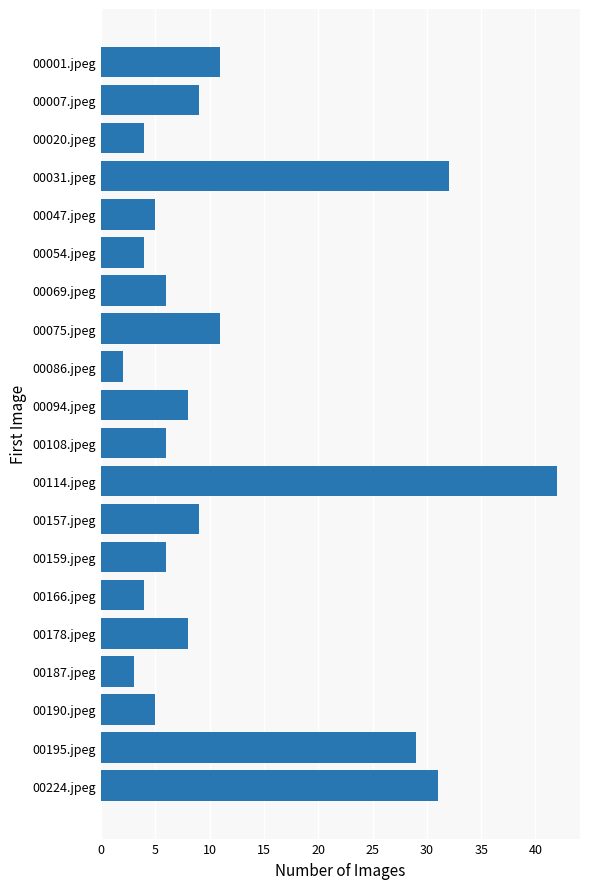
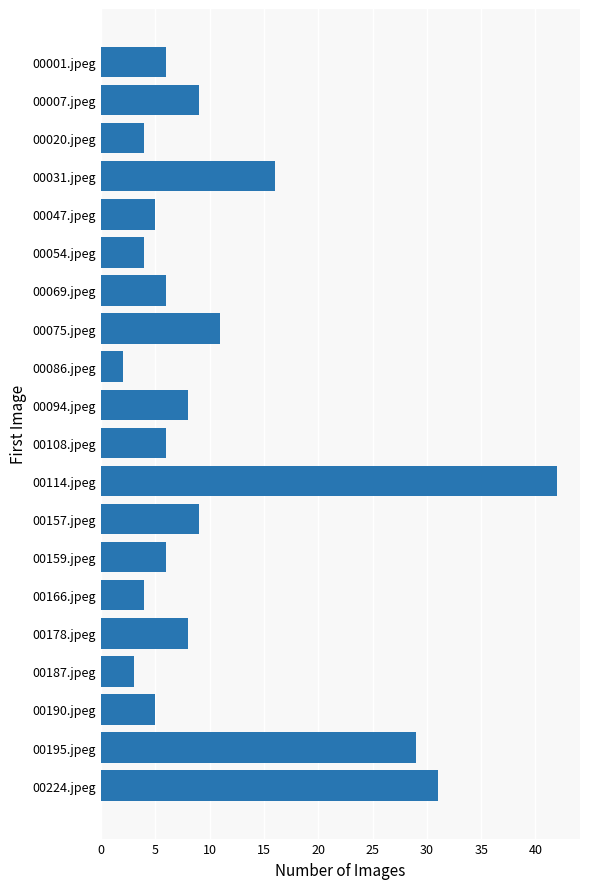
  {
-   "00001.jpeg": 11,
+   "00001.jpeg": 6,
    "00007.jpeg": 9,
    "00020.jpeg": 4,
-   "00031.jpeg": 32,
+   "00031.jpeg": 16,
    "00047.jpeg": 5,
    "00054.jpeg": 4,
    "00069.jpeg": 6,
    "00075.jpeg": 11,
    "00086.jpeg": 2,
    "00094.jpeg": 8,
    "00108.jpeg": 6,
    "00114.jpeg": 42,
    "00157.jpeg": 9,
    "00159.jpeg": 6,
    "00166.jpeg": 4,
    "00178.jpeg": 8,
    "00187.jpeg": 3,
    "00190.jpeg": 5,
    "00195.jpeg": 29,
    "00224.jpeg": 31
  }
